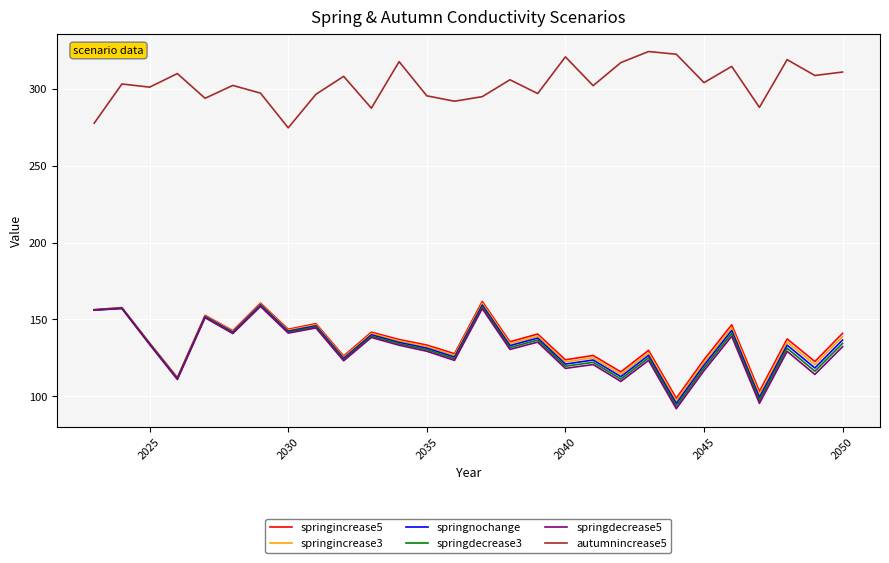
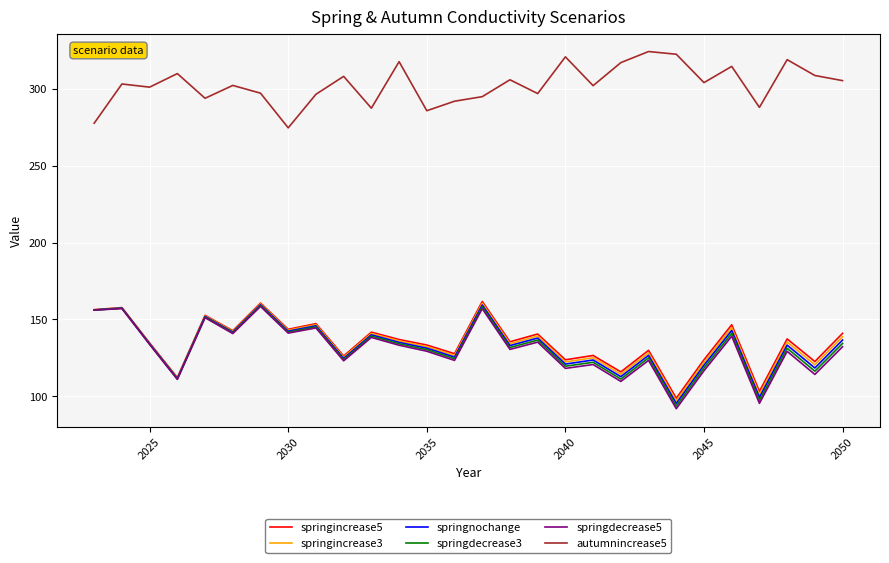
  {
    "springincrease5": {
      "2045": 124,
      "2050": 141
    },
    "springincrease3": {
      "2045": 122,
      "2050": 139
    },
    "springnochange": {
      "2045": 120,
      "2050": 137
    },
    "springdecrease3": {
      "2045": 118,
      "2050": 134
    },
    "springdecrease5": {
      "2045": 117,
      "2050": 132
    },
    "autumnincrease5": {
      "2025": 301,
      "2030": 275,
-     "2035": 296,
+     "2035": 286,
      "2040": 321,
      "2045": 304,
-     "2050": 311
+     "2050": 305
    }
  }
